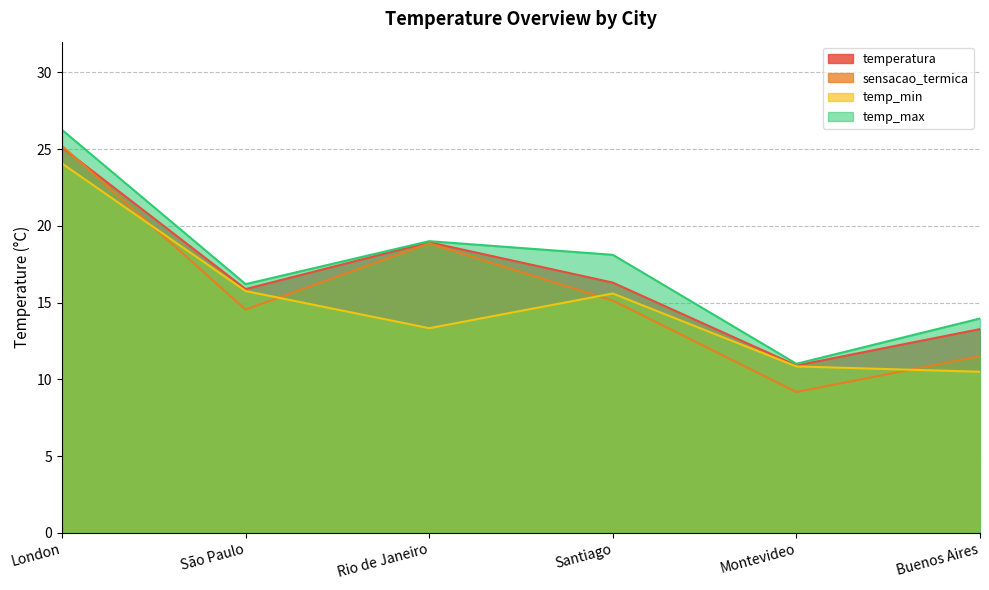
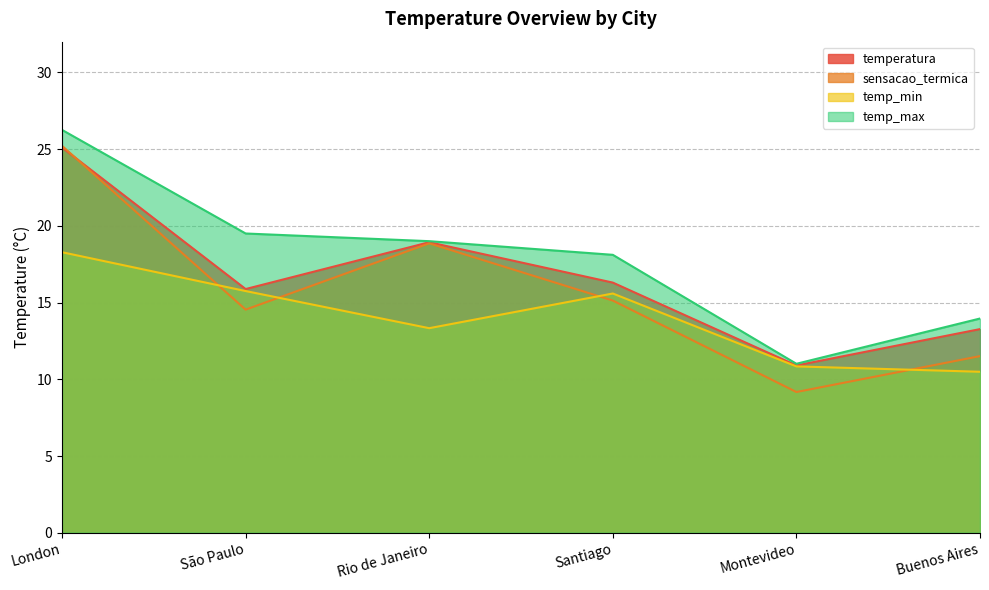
  {
    "temp_min": {
-     "London": 24.1,
+     "London": 18.3,
      "Rio de Janeiro": 13.3,
      "Santiago": 15.6,
      "Buenos Aires": 10.5
    },
    "temp_max": {
      "London": 26.3,
-     "São Paulo": 16.2,
+     "São Paulo": 19.5,
      "Santiago": 18.1,
      "Buenos Aires": 14.0
    }
  }
